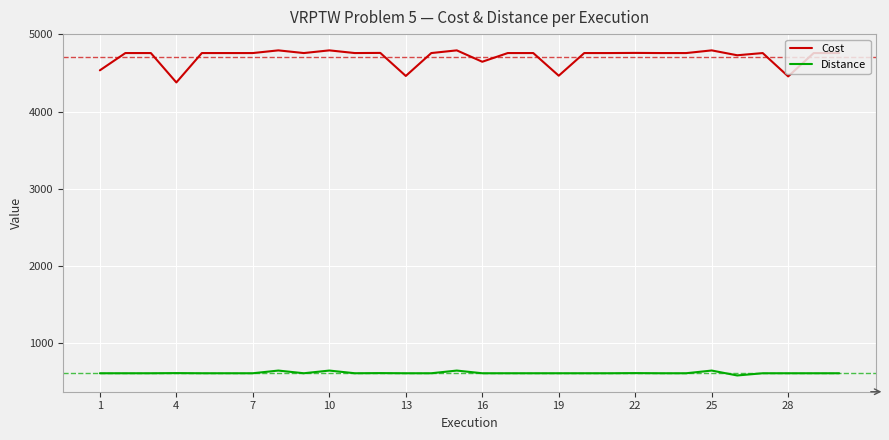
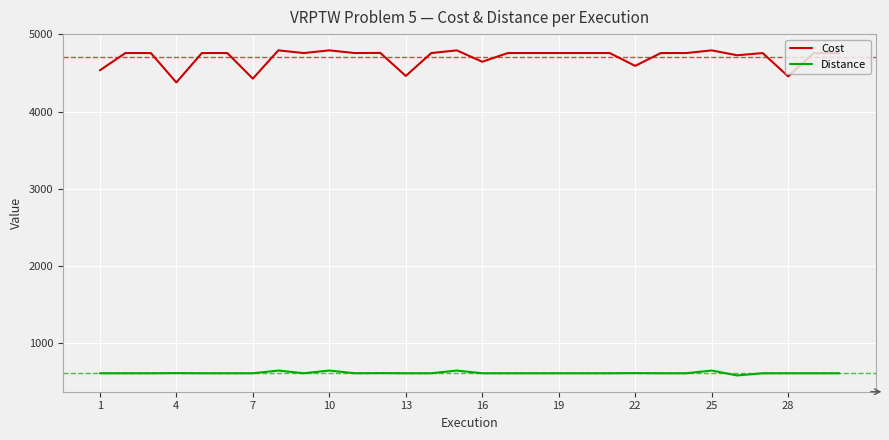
  {
    "Cost": {
      "1": 4500,
      "4": 4400,
-     "7": 4800,
+     "7": 4400,
      "10": 4800,
      "13": 4500,
      "16": 4600,
-     "19": 4500,
-     "22": 4800,
+     "19": 4800,
+     "22": 4600,
      "25": 4800,
      "28": 4500
    },
    "Distance": {
      "1": 600,
      "4": 600,
      "7": 600,
      "10": 600,
      "13": 600,
      "16": 600,
      "19": 600,
      "22": 600,
      "25": 600,
      "28": 600
    }
  }
